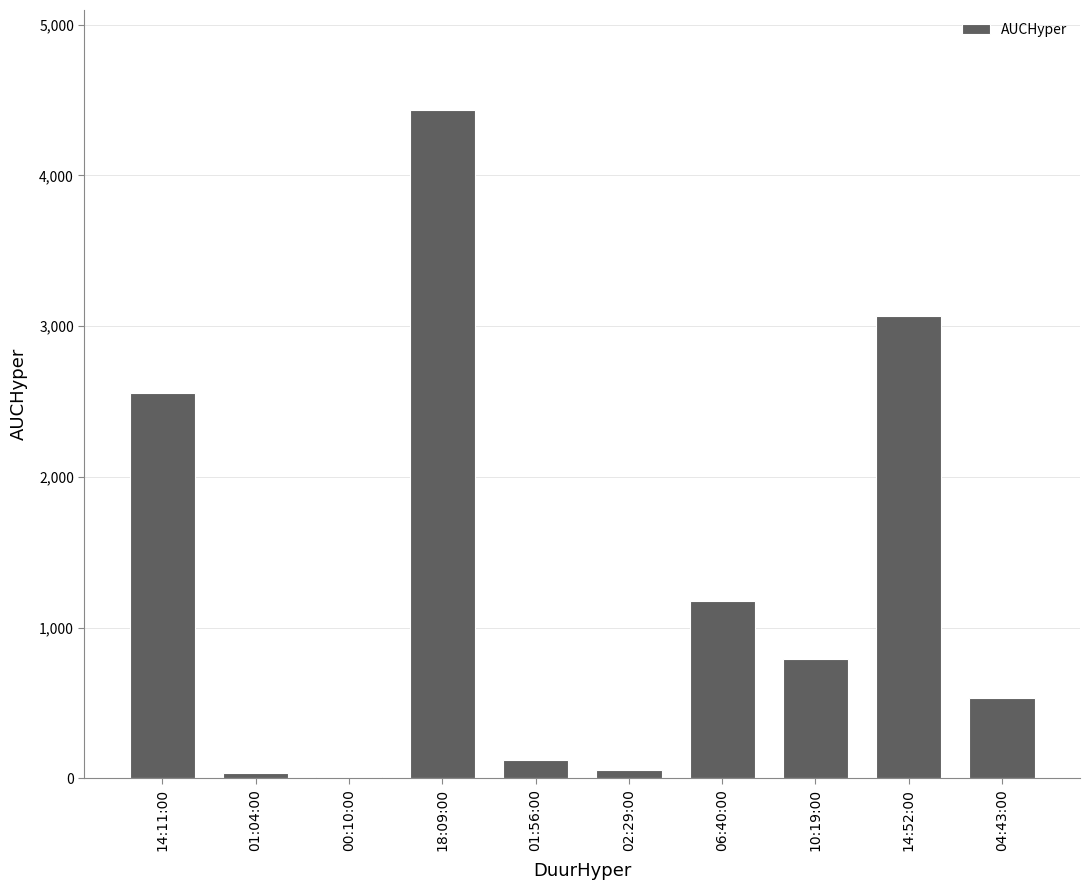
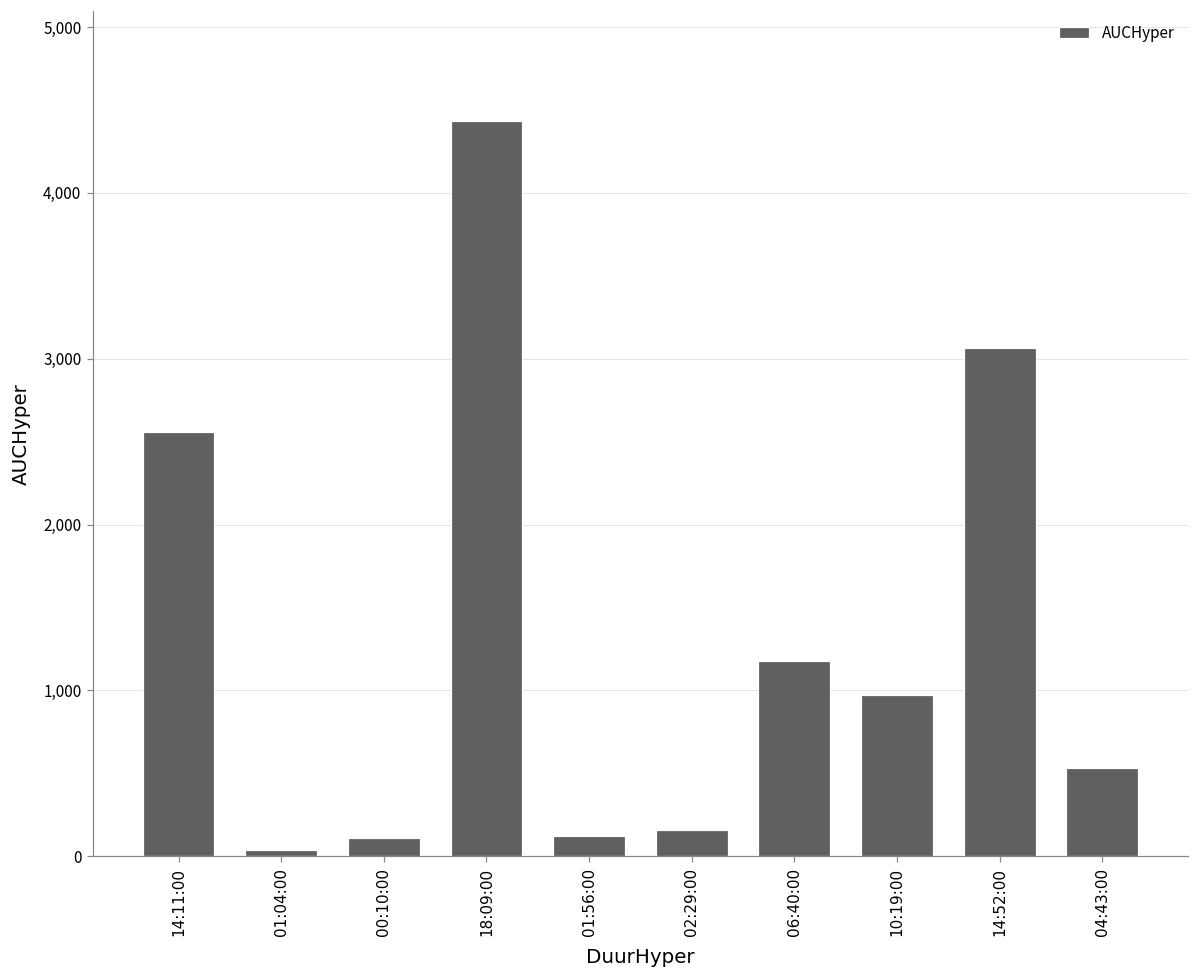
  {
    "14:11:00": "2,560",
    "01:04:00": "40",
-   "00:10:00": "10",
+   "00:10:00": "110",
    "18:09:00": "4,430",
    "01:56:00": "120",
-   "02:29:00": "50",
+   "02:29:00": "160",
    "06:40:00": "1,180",
-   "10:19:00": "790",
+   "10:19:00": "970",
    "14:52:00": "3,060",
    "04:43:00": "530"
  }
